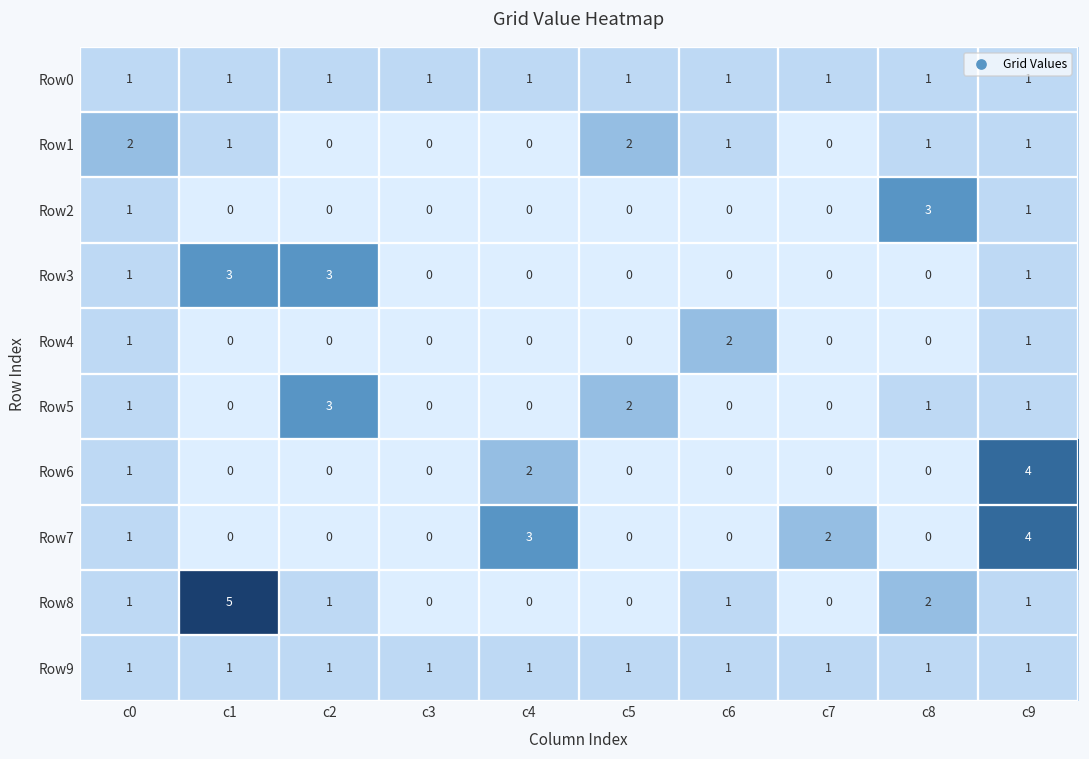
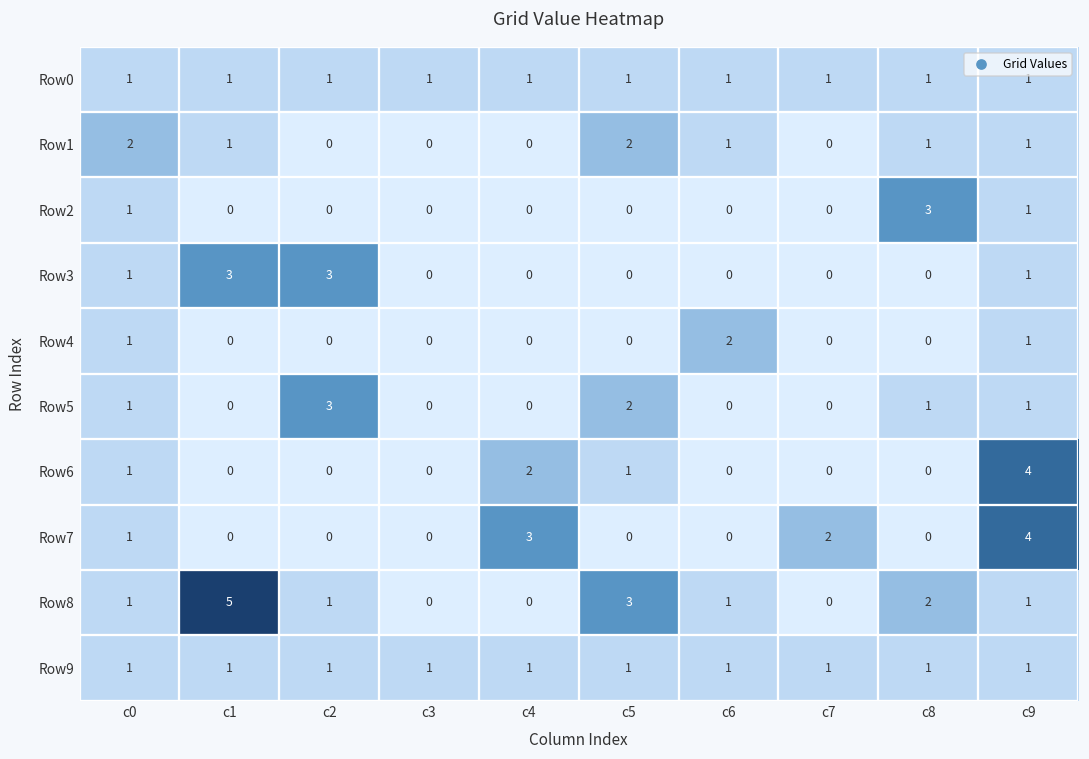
  {
    "Row0": {
      "c0": 1,
      "c1": 1,
      "c2": 1,
      "c3": 1,
      "c4": 1,
      "c5": 1,
      "c6": 1,
      "c7": 1,
      "c8": 1,
      "c9": 1
    },
    "Row1": {
      "c0": 2,
      "c1": 1,
      "c2": 0,
      "c3": 0,
      "c4": 0,
      "c5": 2,
      "c6": 1,
      "c7": 0,
      "c8": 1,
      "c9": 1
    },
    "Row2": {
      "c0": 1,
      "c1": 0,
      "c2": 0,
      "c3": 0,
      "c4": 0,
      "c5": 0,
      "c6": 0,
      "c7": 0,
      "c8": 3,
      "c9": 1
    },
    "Row3": {
      "c0": 1,
      "c1": 3,
      "c2": 3,
      "c3": 0,
      "c4": 0,
      "c5": 0,
      "c6": 0,
      "c7": 0,
      "c8": 0,
      "c9": 1
    },
    "Row4": {
      "c0": 1,
      "c1": 0,
      "c2": 0,
      "c3": 0,
      "c4": 0,
      "c5": 0,
      "c6": 2,
      "c7": 0,
      "c8": 0,
      "c9": 1
    },
    "Row5": {
      "c0": 1,
      "c1": 0,
      "c2": 3,
      "c3": 0,
      "c4": 0,
      "c5": 2,
      "c6": 0,
      "c7": 0,
      "c8": 1,
      "c9": 1
    },
    "Row6": {
      "c0": 1,
      "c1": 0,
      "c2": 0,
      "c3": 0,
      "c4": 2,
-     "c5": 0,
+     "c5": 1,
      "c6": 0,
      "c7": 0,
      "c8": 0,
      "c9": 4
    },
    "Row7": {
      "c0": 1,
      "c1": 0,
      "c2": 0,
      "c3": 0,
      "c4": 3,
      "c5": 0,
      "c6": 0,
      "c7": 2,
      "c8": 0,
      "c9": 4
    },
    "Row8": {
      "c0": 1,
      "c1": 5,
      "c2": 1,
      "c3": 0,
      "c4": 0,
-     "c5": 0,
+     "c5": 3,
      "c6": 1,
      "c7": 0,
      "c8": 2,
      "c9": 1
    },
    "Row9": {
      "c0": 1,
      "c1": 1,
      "c2": 1,
      "c3": 1,
      "c4": 1,
      "c5": 1,
      "c6": 1,
      "c7": 1,
      "c8": 1,
      "c9": 1
    }
  }
